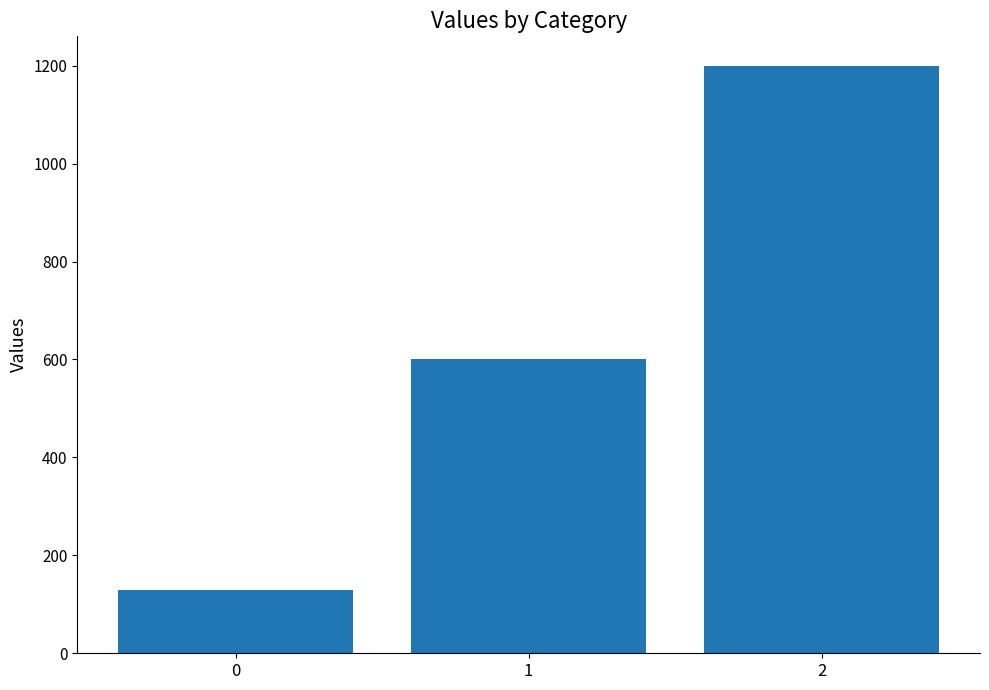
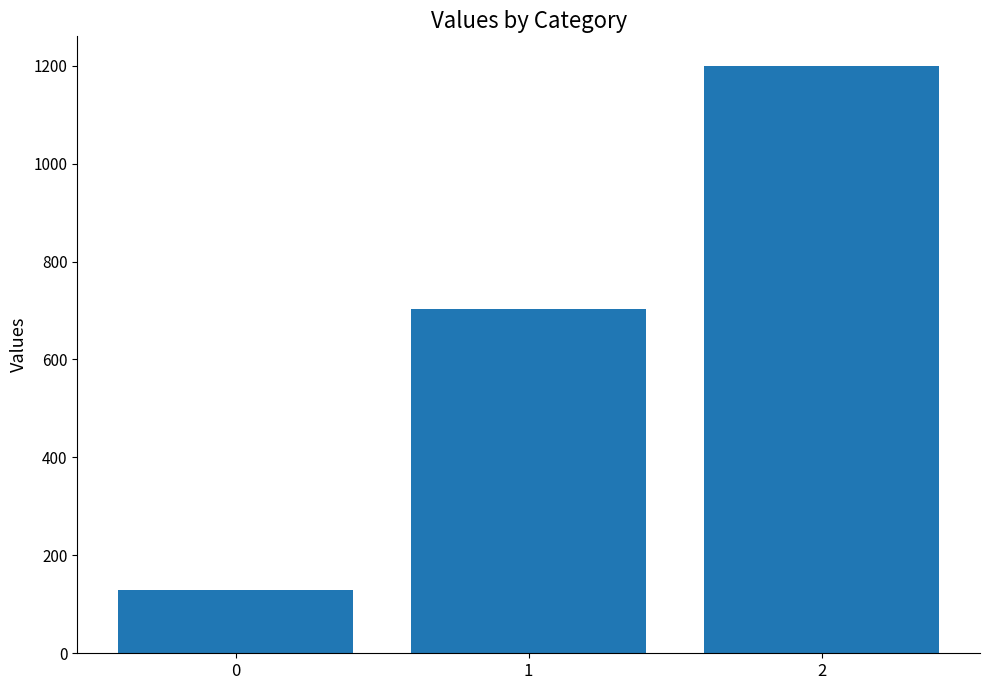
  {
    "0": 130,
-   "1": 600,
+   "1": 700,
    "2": 1200
  }
